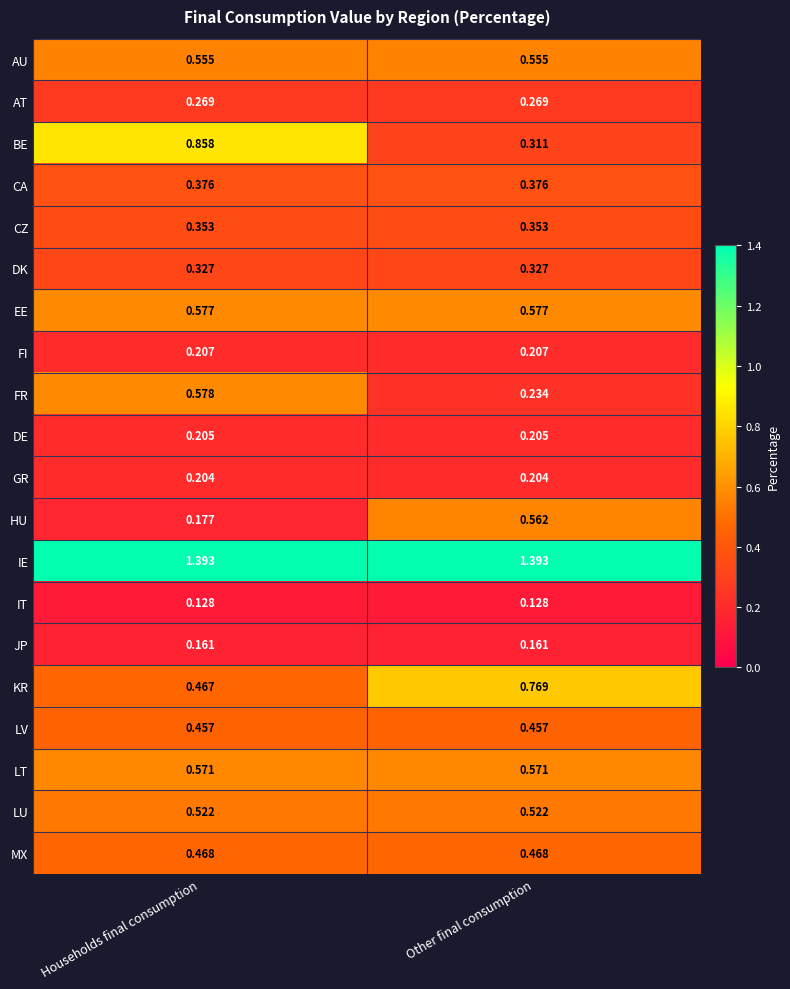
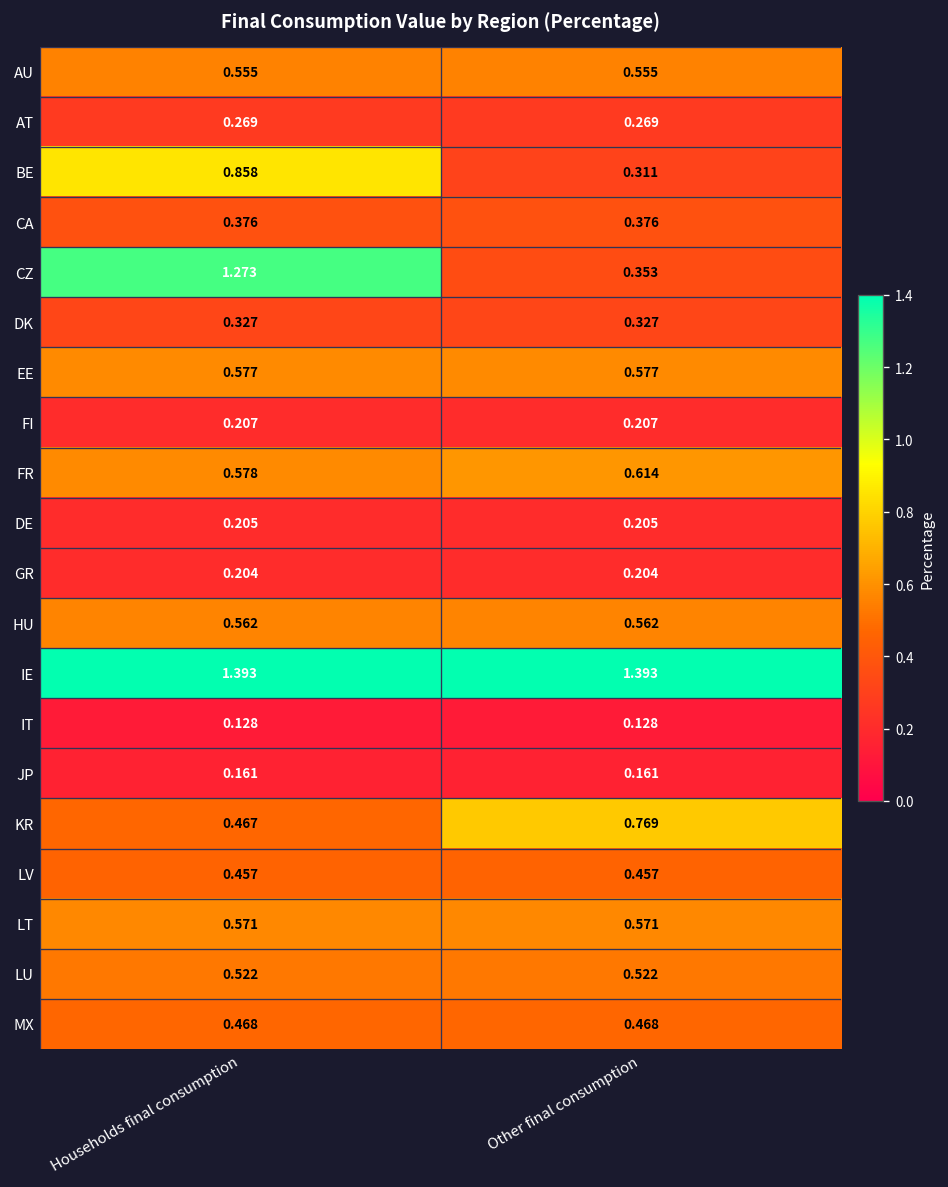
  {
    "AU": {
      "Households final consumption": 0.555,
      "Other final consumption": 0.555
    },
    "AT": {
      "Households final consumption": 0.269,
      "Other final consumption": 0.269
    },
    "BE": {
      "Households final consumption": 0.858,
      "Other final consumption": 0.311
    },
    "CA": {
      "Households final consumption": 0.376,
      "Other final consumption": 0.376
    },
    "CZ": {
-     "Households final consumption": 0.353,
+     "Households final consumption": 1.273,
      "Other final consumption": 0.353
    },
    "DK": {
      "Households final consumption": 0.327,
      "Other final consumption": 0.327
    },
    "EE": {
      "Households final consumption": 0.577,
      "Other final consumption": 0.577
    },
    "FI": {
      "Households final consumption": 0.207,
      "Other final consumption": 0.207
    },
    "FR": {
      "Households final consumption": 0.578,
-     "Other final consumption": 0.234
+     "Other final consumption": 0.614
    },
    "DE": {
      "Households final consumption": 0.205,
      "Other final consumption": 0.205
    },
    "GR": {
      "Households final consumption": 0.204,
      "Other final consumption": 0.204
    },
    "HU": {
-     "Households final consumption": 0.177,
+     "Households final consumption": 0.562,
      "Other final consumption": 0.562
    },
    "IE": {
      "Households final consumption": 1.393,
      "Other final consumption": 1.393
    },
    "IT": {
      "Households final consumption": 0.128,
      "Other final consumption": 0.128
    },
    "JP": {
      "Households final consumption": 0.161,
      "Other final consumption": 0.161
    },
    "KR": {
      "Households final consumption": 0.467,
      "Other final consumption": 0.769
    },
    "LV": {
      "Households final consumption": 0.457,
      "Other final consumption": 0.457
    },
    "LT": {
      "Households final consumption": 0.571,
      "Other final consumption": 0.571
    },
    "LU": {
      "Households final consumption": 0.522,
      "Other final consumption": 0.522
    },
    "MX": {
      "Households final consumption": 0.468,
      "Other final consumption": 0.468
    }
  }
